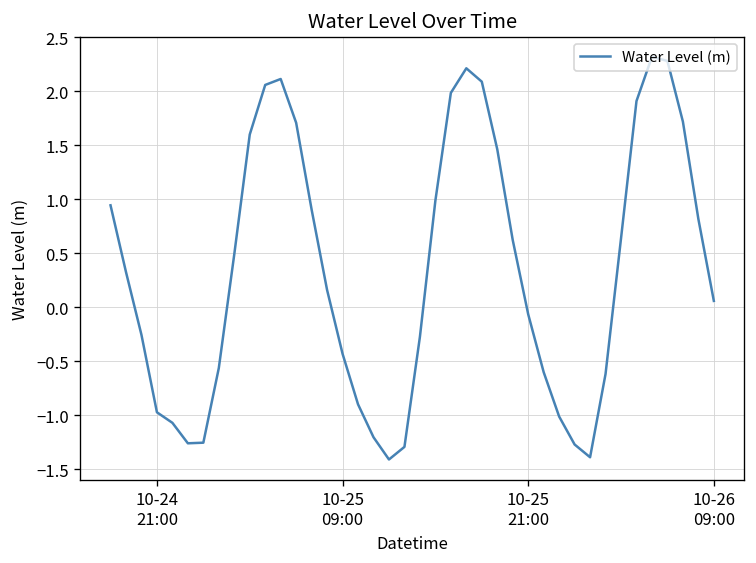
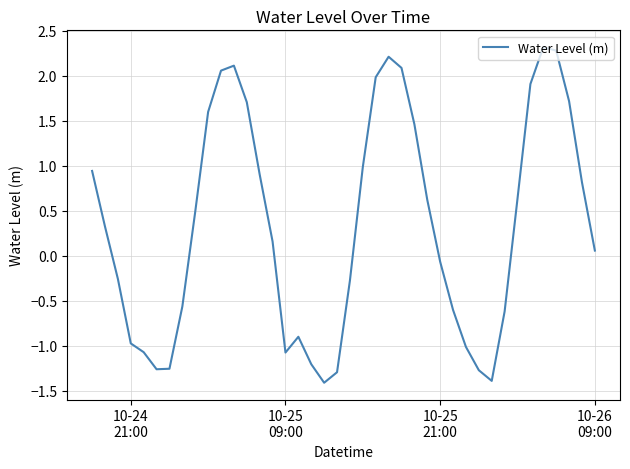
  {
    "10-24 21:00": -1.0,
-   "10-25 09:00": -0.4,
+   "10-25 09:00": -1.1,
    "10-25 21:00": -0.1,
    "10-26 09:00": 0.1
  }
